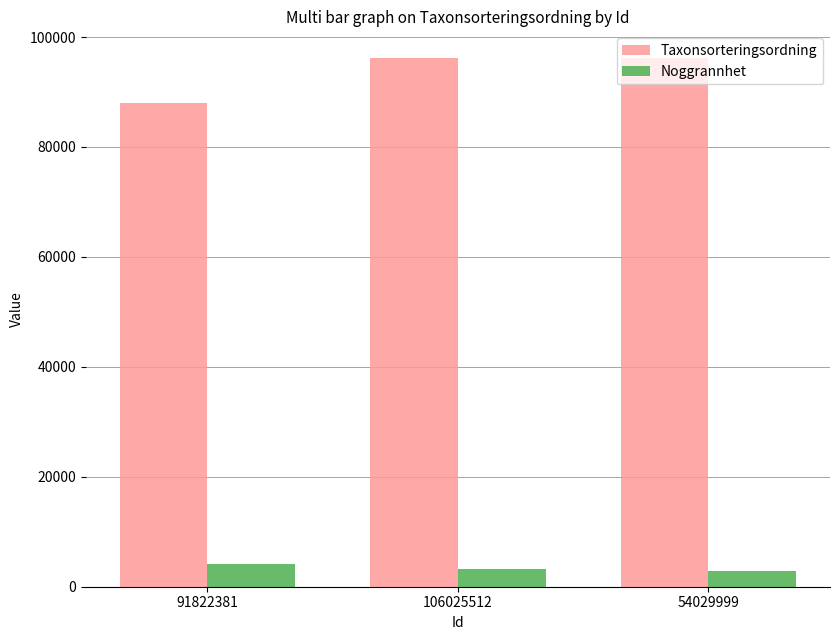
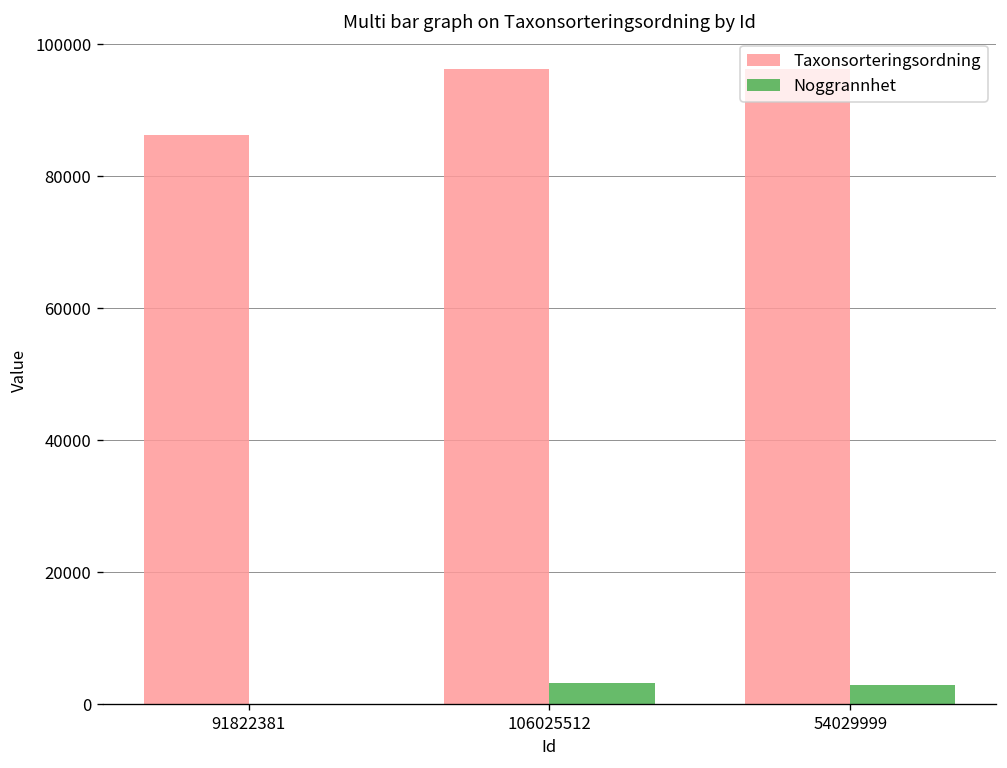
  {
    "Taxonsorteringsordning": {
-     "91822381": 88000,
+     "91822381": 86000,
      "106025512": 96000
    },
    "Noggrannhet": {
-     "91822381": 4000,
+     "91822381": 0,
      "106025512": 3000,
      "54029999": 3000
    }
  }
